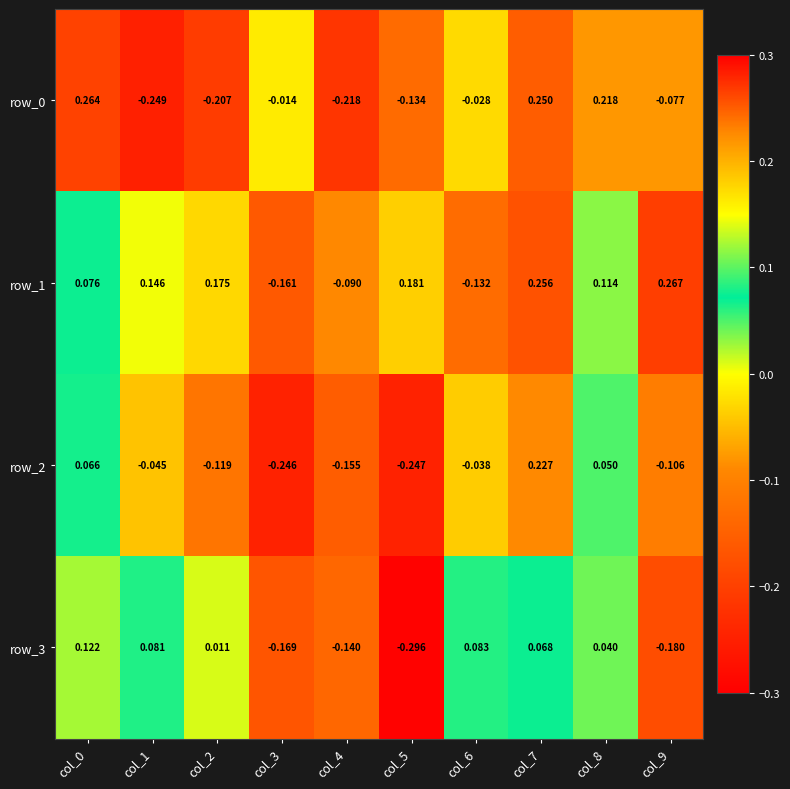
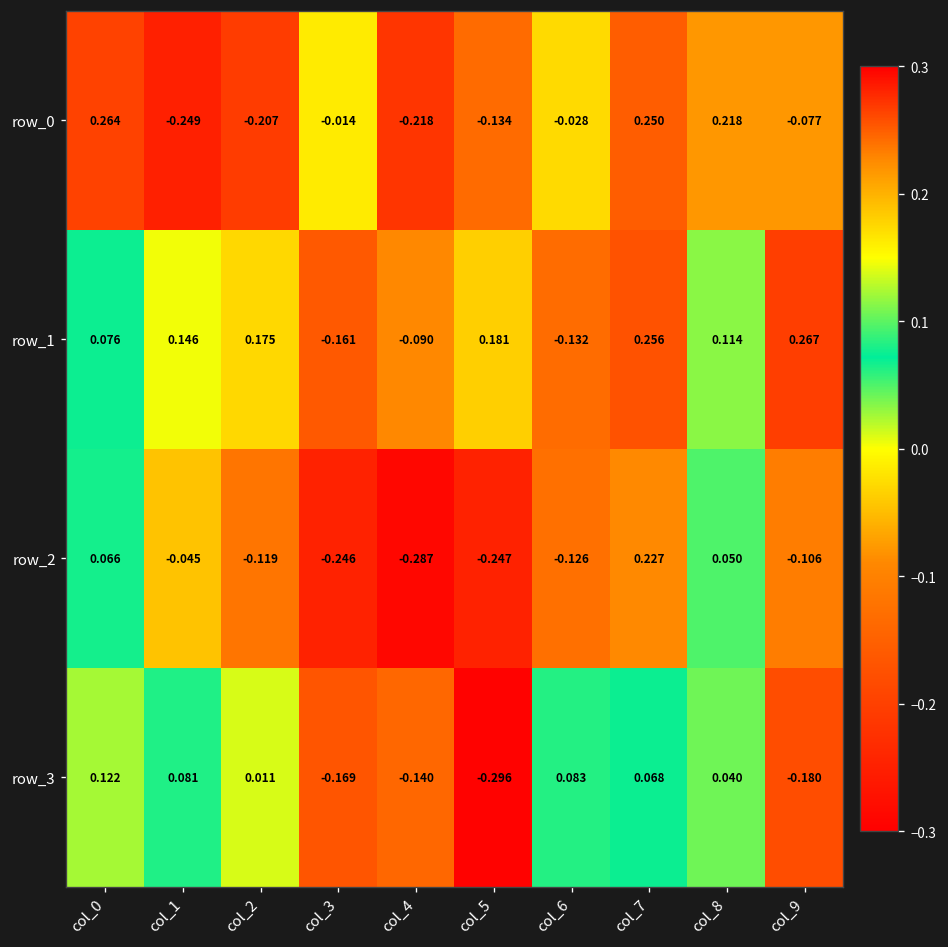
  {
    "row_0": {
      "col_0": 0.264,
      "col_1": -0.249,
      "col_2": -0.207,
      "col_3": -0.014,
      "col_4": -0.218,
      "col_5": -0.134,
      "col_6": -0.028,
      "col_7": 0.250,
      "col_8": 0.218,
      "col_9": -0.077
    },
    "row_1": {
      "col_0": 0.076,
      "col_1": 0.146,
      "col_2": 0.175,
      "col_3": -0.161,
      "col_4": -0.090,
      "col_5": 0.181,
      "col_6": -0.132,
      "col_7": 0.256,
      "col_8": 0.114,
      "col_9": 0.267
    },
    "row_2": {
      "col_0": 0.066,
      "col_1": -0.045,
      "col_2": -0.119,
      "col_3": -0.246,
-     "col_4": -0.155,
+     "col_4": -0.287,
      "col_5": -0.247,
-     "col_6": -0.038,
+     "col_6": -0.126,
      "col_7": 0.227,
      "col_8": 0.050,
      "col_9": -0.106
    },
    "row_3": {
      "col_0": 0.122,
      "col_1": 0.081,
      "col_2": 0.011,
      "col_3": -0.169,
      "col_4": -0.140,
      "col_5": -0.296,
      "col_6": 0.083,
      "col_7": 0.068,
      "col_8": 0.040,
      "col_9": -0.180
    }
  }
